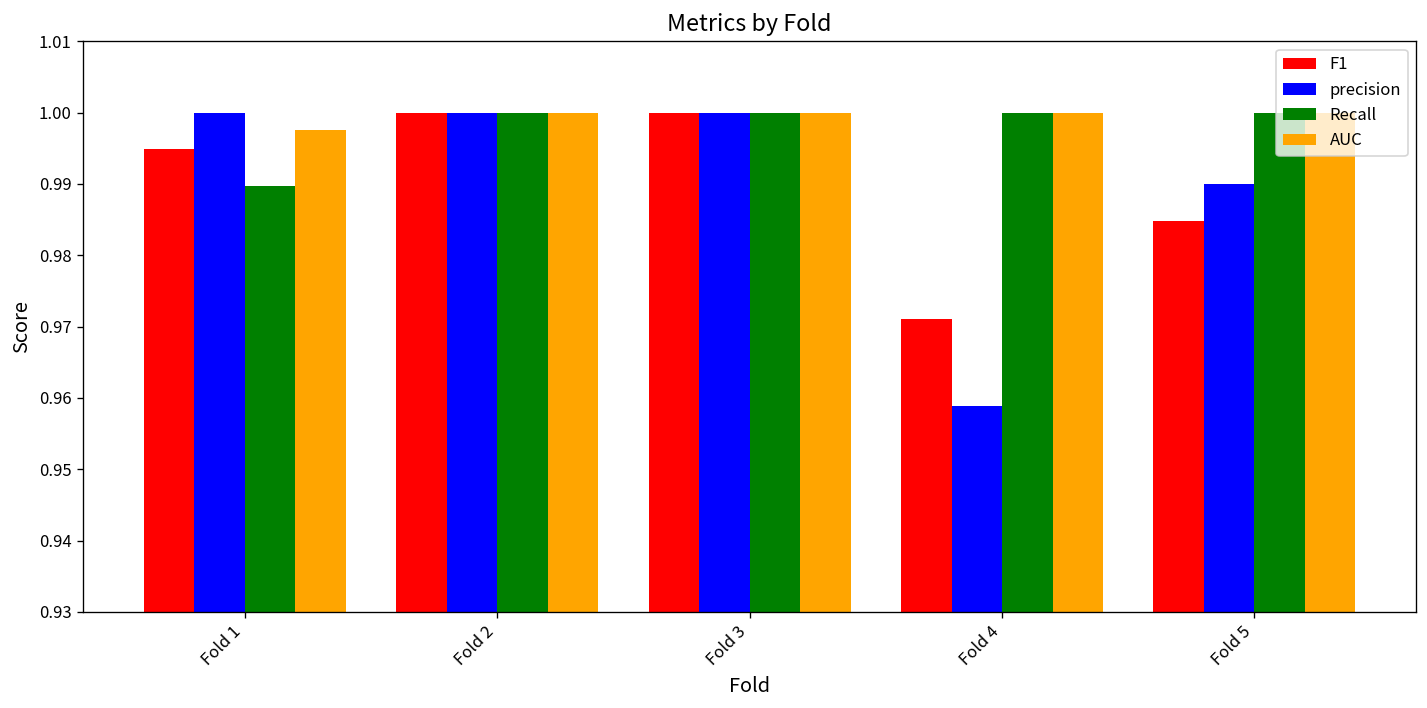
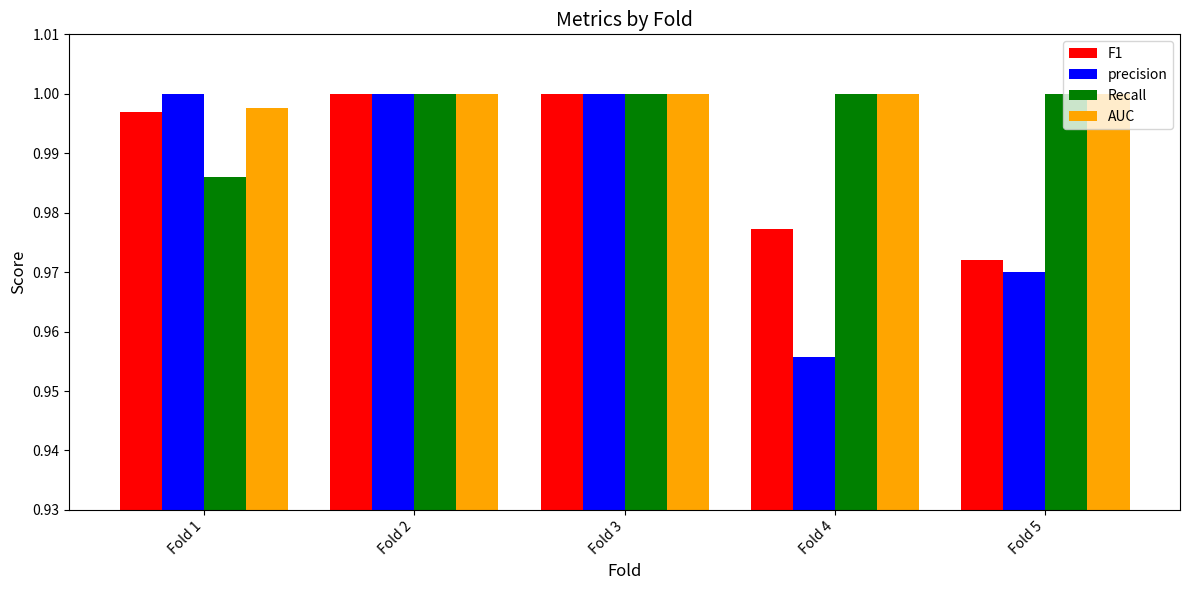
  {
    "F1": {
-     "Fold 1": 0.995,
+     "Fold 1": 0.997,
      "Fold 2": 1.000,
      "Fold 3": 1.000,
-     "Fold 4": 0.971,
-     "Fold 5": 0.985
+     "Fold 4": 0.977,
+     "Fold 5": 0.972
    },
    "precision": {
      "Fold 1": 1.000,
      "Fold 2": 1.000,
      "Fold 3": 1.000,
-     "Fold 4": 0.959,
-     "Fold 5": 0.99
+     "Fold 4": 0.956,
+     "Fold 5": 0.97
    },
    "Recall": {
-     "Fold 1": 0.990,
+     "Fold 1": 0.986,
      "Fold 2": 1.000,
      "Fold 3": 1.000,
      "Fold 4": 1.000
    },
    "AUC": {
      "Fold 1": 0.998,
      "Fold 2": 1.000,
      "Fold 3": 1.000,
      "Fold 4": 1.000
    }
  }
